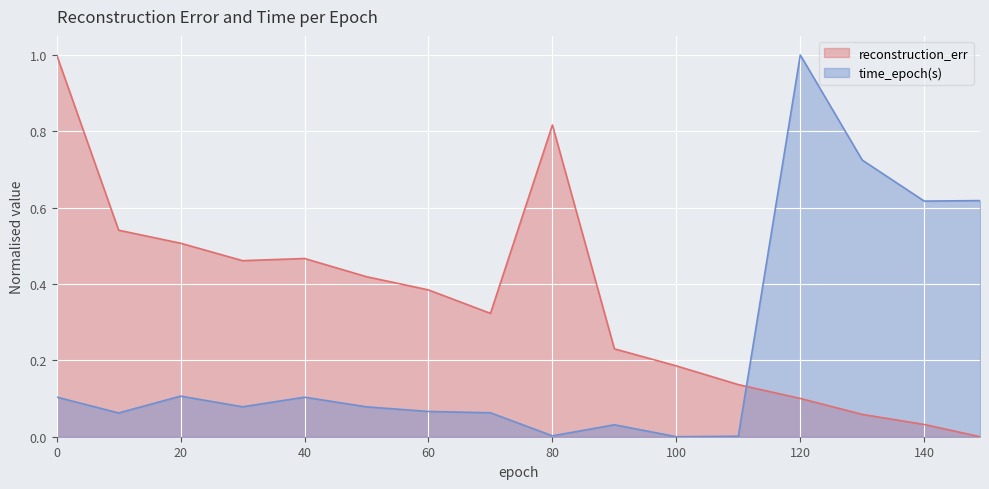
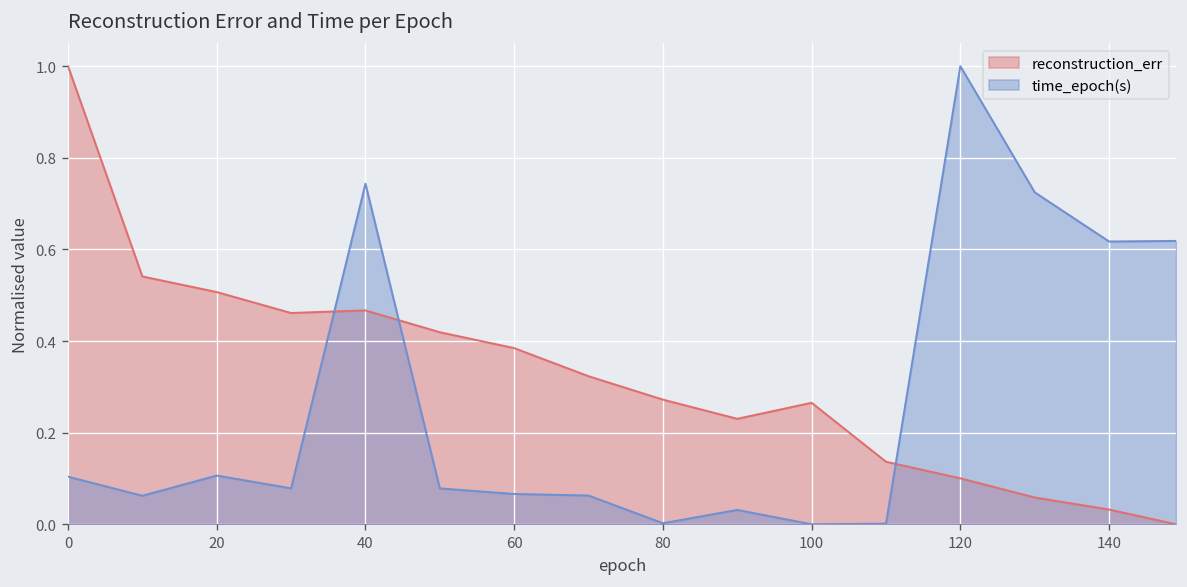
  {
    "reconstruction_err": {
      "0": 1.00,
      "20": 0.51,
      "40": 0.47,
      "60": 0.38,
-     "80": 0.82,
-     "100": 0.19,
+     "80": 0.27,
+     "100": 0.27,
      "120": 0.10,
      "140": 0.03
    },
    "time_epoch(s)": {
      "0": 0.10,
      "20": 0.11,
-     "40": 0.10,
+     "40": 0.74,
      "60": 0.07,
      "80": 0.00,
      "100": 0.00,
      "120": 1.00,
      "140": 0.62
    }
  }
